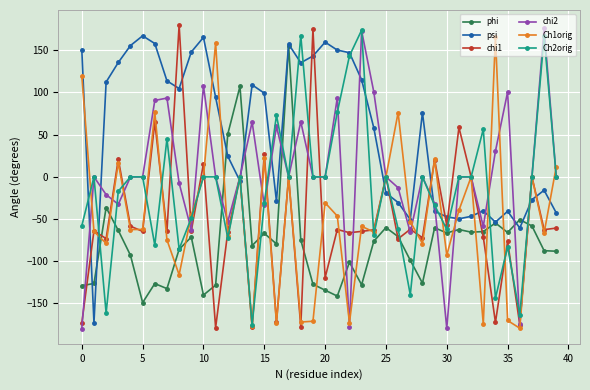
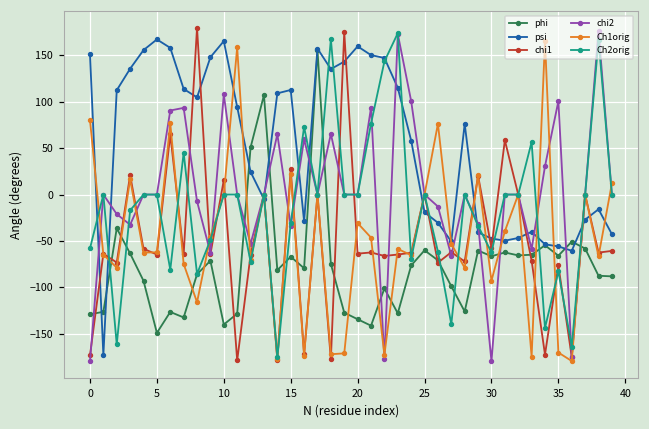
  {
    "phi": {
      "0": -130,
      "5": -150,
      "10": -140,
      "15": -70,
      "20": -130,
      "25": -60,
      "30": -70,
      "35": -70
    },
    "psi": {
      "0": 150,
      "5": 170,
      "10": 170,
-     "15": 100,
+     "15": 110,
      "20": 160,
      "25": -20,
      "30": -50,
-     "35": -40
+     "35": -60
    },
    "chi1": {
      "0": -170,
      "10": 20,
      "15": 30,
-     "20": -120,
+     "20": -60,
      "30": -60,
      "35": -80
    },
    "chi2": {
      "0": -180,
      "10": 110,
      "15": -30,
      "30": -180,
      "35": 100
    },
    "Ch1orig": {
-     "0": 120,
+     "0": 80,
      "15": 20,
      "20": -30,
      "30": -90,
      "35": -170
    },
    "Ch2orig": {
      "0": -60,
      "15": -30,
      "30": -60,
      "35": -80
    }
  }
